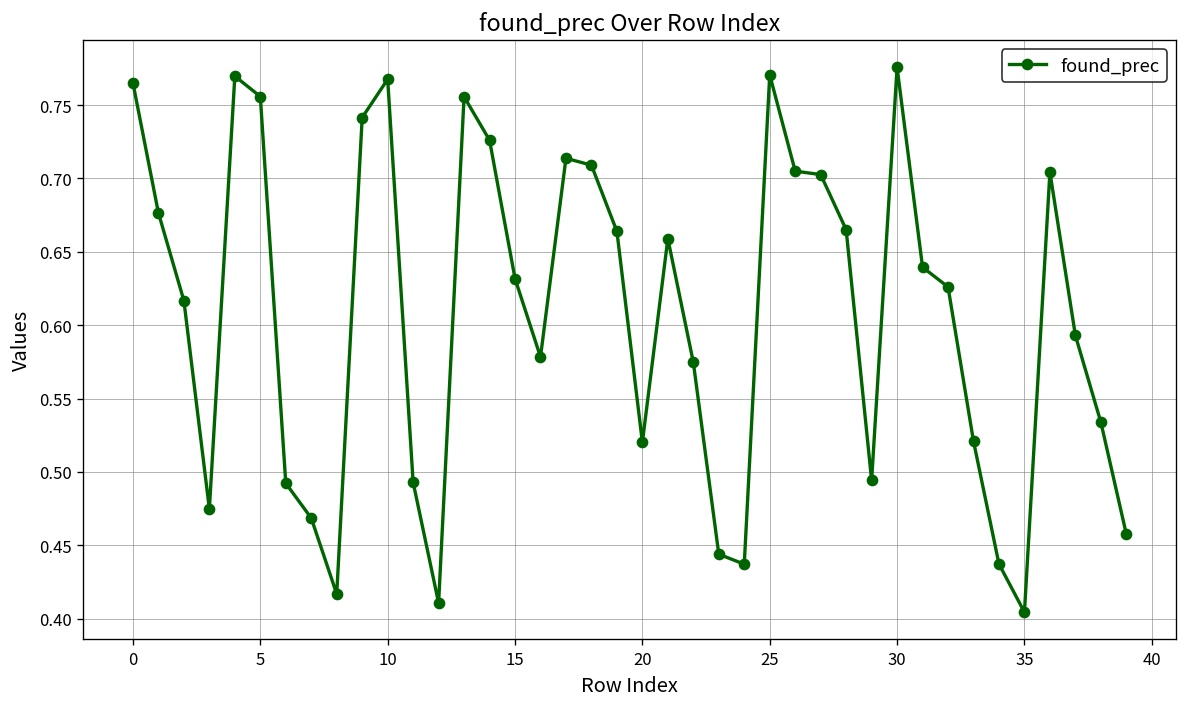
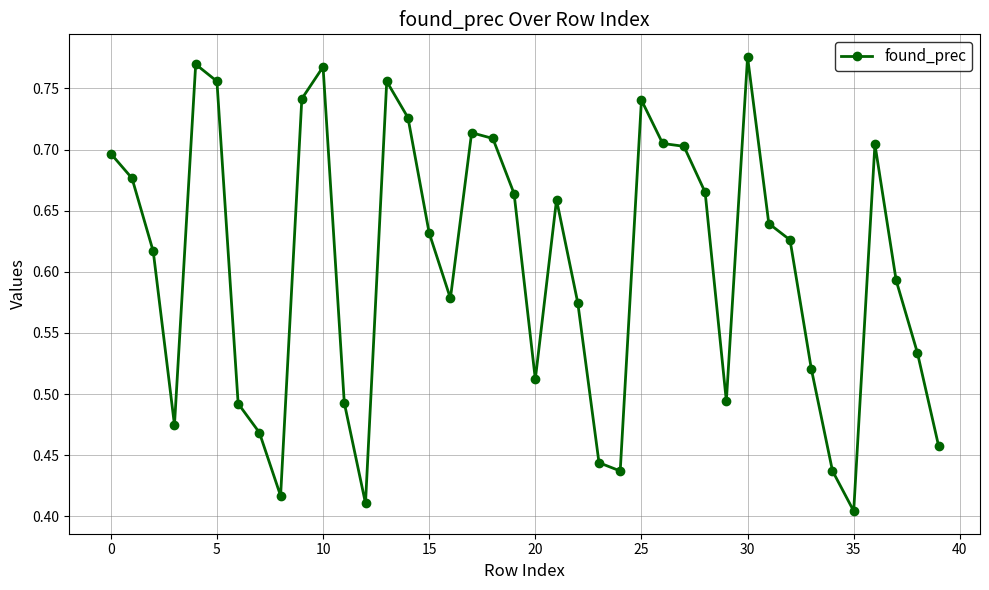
  {
-   "0": 0.765,
+   "0": 0.697,
    "5": 0.756,
    "10": 0.768,
    "15": 0.632,
-   "20": 0.520,
-   "25": 0.771,
+   "20": 0.512,
+   "25": 0.740,
    "30": 0.776,
    "35": 0.404
  }
